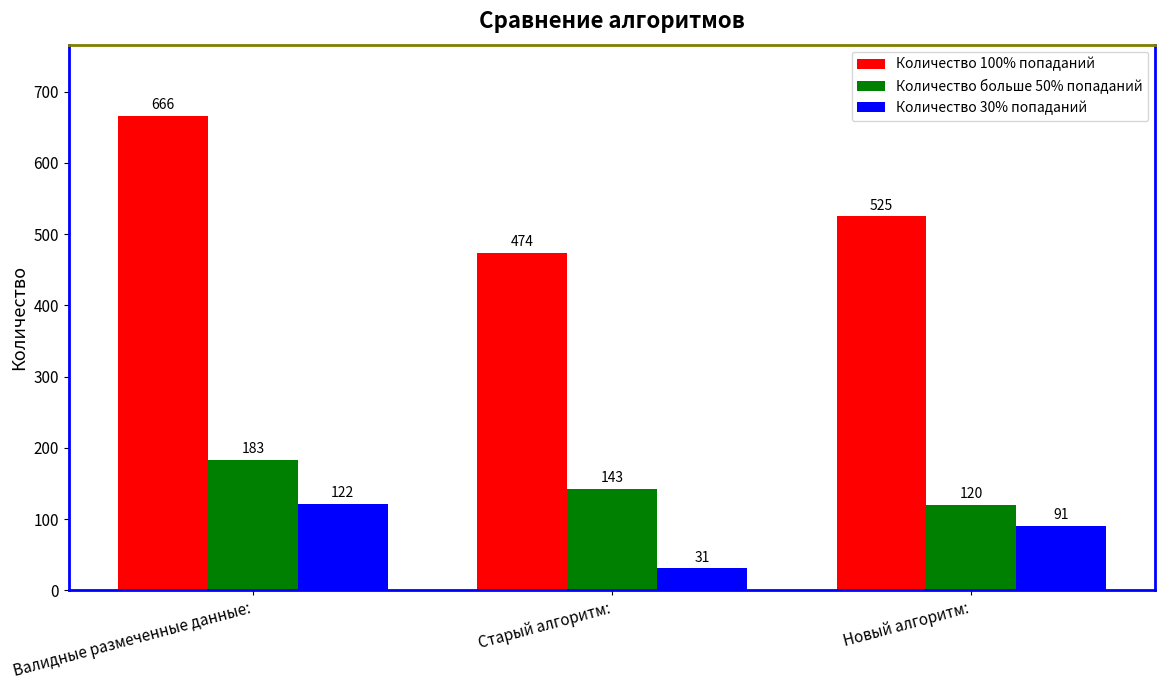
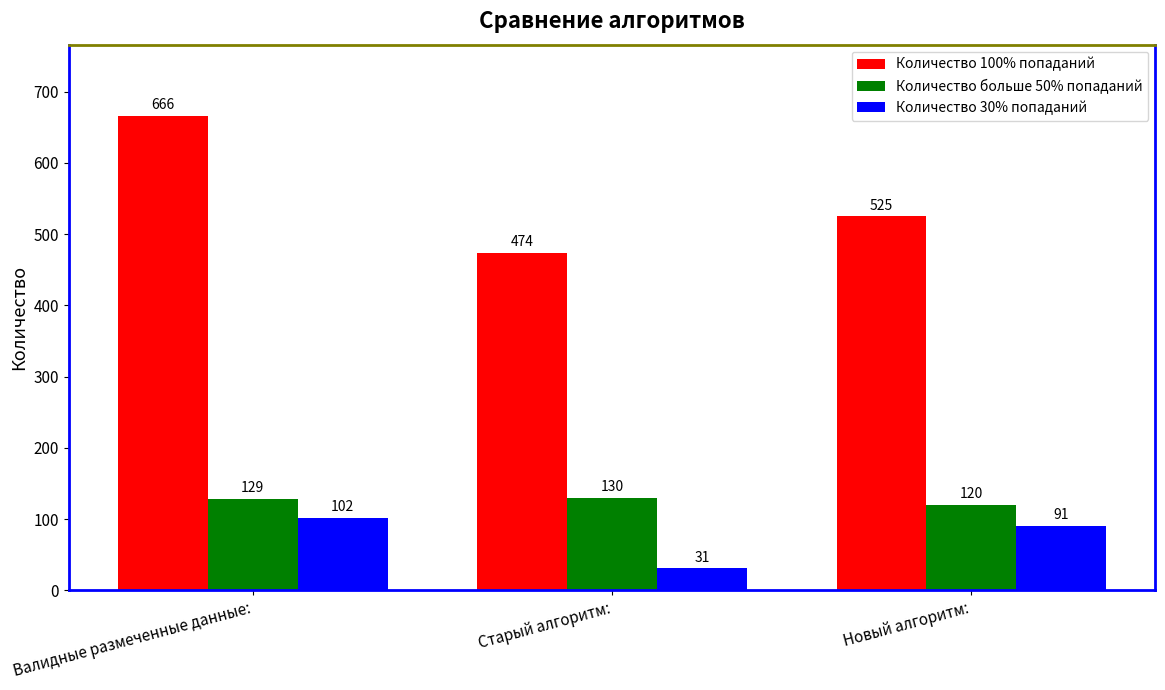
  {
    "Количество 100% попаданий": {
      "Валидные размеченные данные:": 666,
      "Старый алгоритм:": 474,
      "Новый алгоритм:": 525
    },
    "Количество больше 50% попаданий": {
-     "Валидные размеченные данные:": 183,
-     "Старый алгоритм:": 143,
+     "Валидные размеченные данные:": 129,
+     "Старый алгоритм:": 130,
      "Новый алгоритм:": 120
    },
    "Количество 30% попаданий": {
-     "Валидные размеченные данные:": 122,
+     "Валидные размеченные данные:": 102,
      "Старый алгоритм:": 31,
      "Новый алгоритм:": 91
    }
  }
